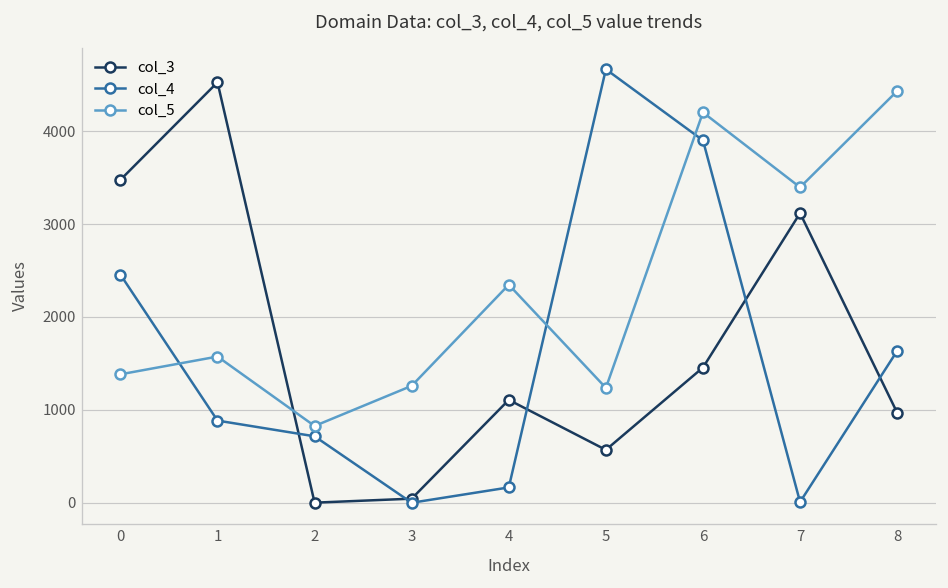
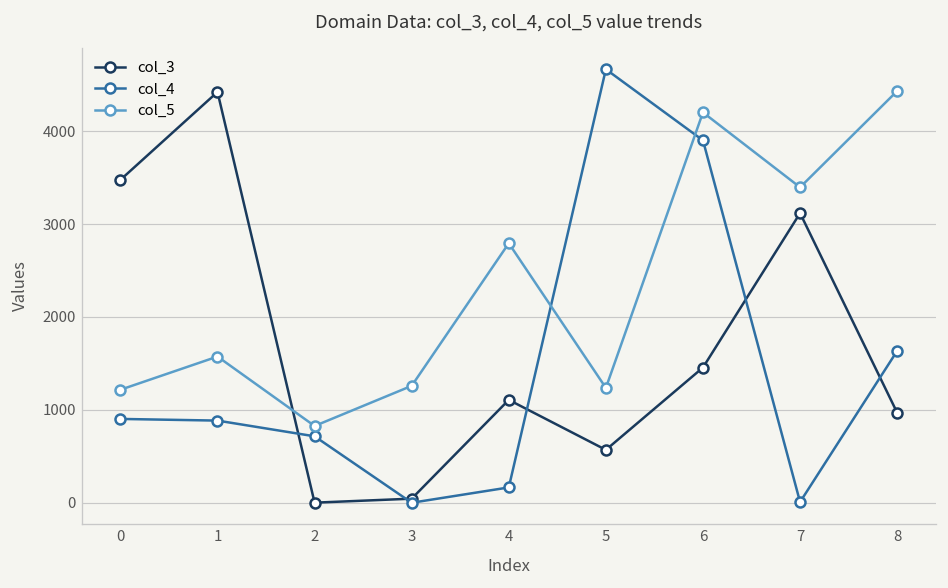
  {
    "col_3": {
      "0": 3500,
-     "1": 4500,
+     "1": 4400,
      "2": 0,
      "3": 0,
      "4": 1100,
      "5": 600,
      "6": 1500,
      "7": 3100,
      "8": 1000
    },
    "col_4": {
-     "0": 2500,
+     "0": 900,
      "1": 900,
      "2": 700,
      "3": 0,
      "4": 200,
      "5": 4700,
      "6": 3900,
      "7": 0,
      "8": 1600
    },
    "col_5": {
-     "0": 1400,
+     "0": 1200,
      "1": 1600,
      "2": 800,
      "3": 1300,
-     "4": 2300,
+     "4": 2800,
      "5": 1200,
      "6": 4200,
      "7": 3400,
      "8": 4400
    }
  }
